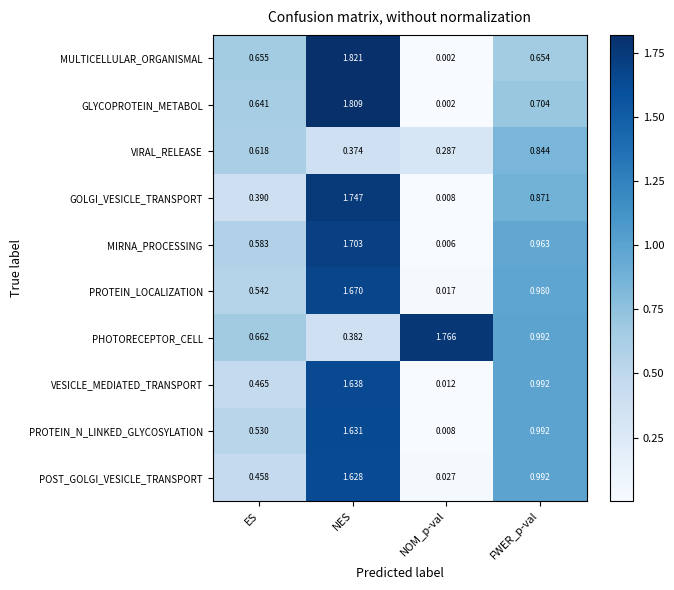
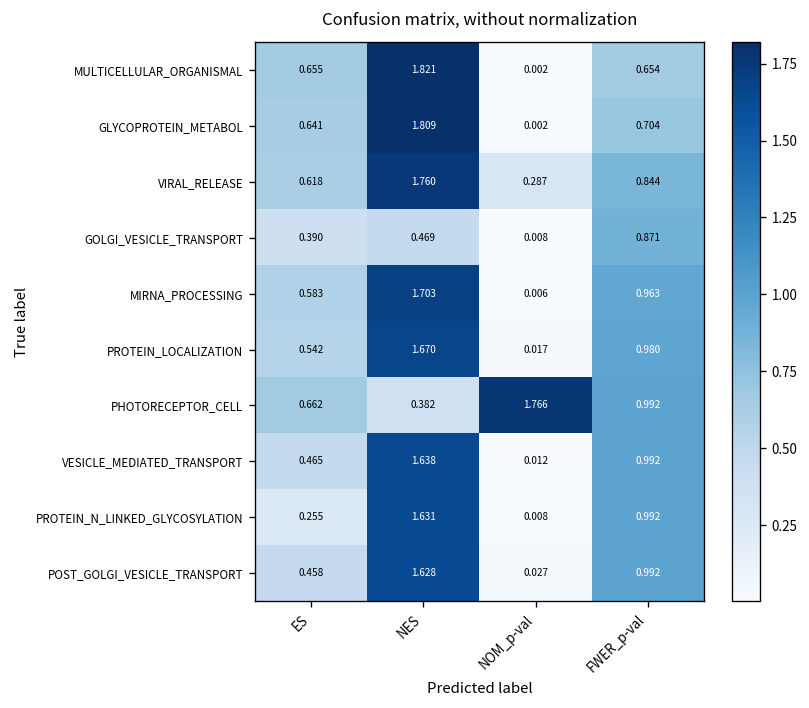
  {
    "MULTICELLULAR_ORGANISMAL": {
      "ES": 0.655,
      "NES": 1.821,
      "NOM_p-val": 0.002,
      "FWER_p-val": 0.654
    },
    "GLYCOPROTEIN_METABOL": {
      "ES": 0.641,
      "NES": 1.809,
      "NOM_p-val": 0.002,
      "FWER_p-val": 0.704
    },
    "VIRAL_RELEASE": {
      "ES": 0.618,
-     "NES": 0.374,
+     "NES": 1.760,
      "NOM_p-val": 0.287,
      "FWER_p-val": 0.844
    },
    "GOLGI_VESICLE_TRANSPORT": {
      "ES": 0.390,
-     "NES": 1.747,
+     "NES": 0.469,
      "NOM_p-val": 0.008,
      "FWER_p-val": 0.871
    },
    "MIRNA_PROCESSING": {
      "ES": 0.583,
      "NES": 1.703,
      "NOM_p-val": 0.006,
      "FWER_p-val": 0.963
    },
    "PROTEIN_LOCALIZATION": {
      "ES": 0.542,
      "NES": 1.670,
      "NOM_p-val": 0.017,
      "FWER_p-val": 0.980
    },
    "PHOTORECEPTOR_CELL": {
      "ES": 0.662,
      "NES": 0.382,
      "NOM_p-val": 1.766,
      "FWER_p-val": 0.992
    },
    "VESICLE_MEDIATED_TRANSPORT": {
      "ES": 0.465,
      "NES": 1.638,
      "NOM_p-val": 0.012,
      "FWER_p-val": 0.992
    },
    "PROTEIN_N_LINKED_GLYCOSYLATION": {
-     "ES": 0.530,
+     "ES": 0.255,
      "NES": 1.631,
      "NOM_p-val": 0.008,
      "FWER_p-val": 0.992
    },
    "POST_GOLGI_VESICLE_TRANSPORT": {
      "ES": 0.458,
      "NES": 1.628,
      "NOM_p-val": 0.027,
      "FWER_p-val": 0.992
    }
  }
